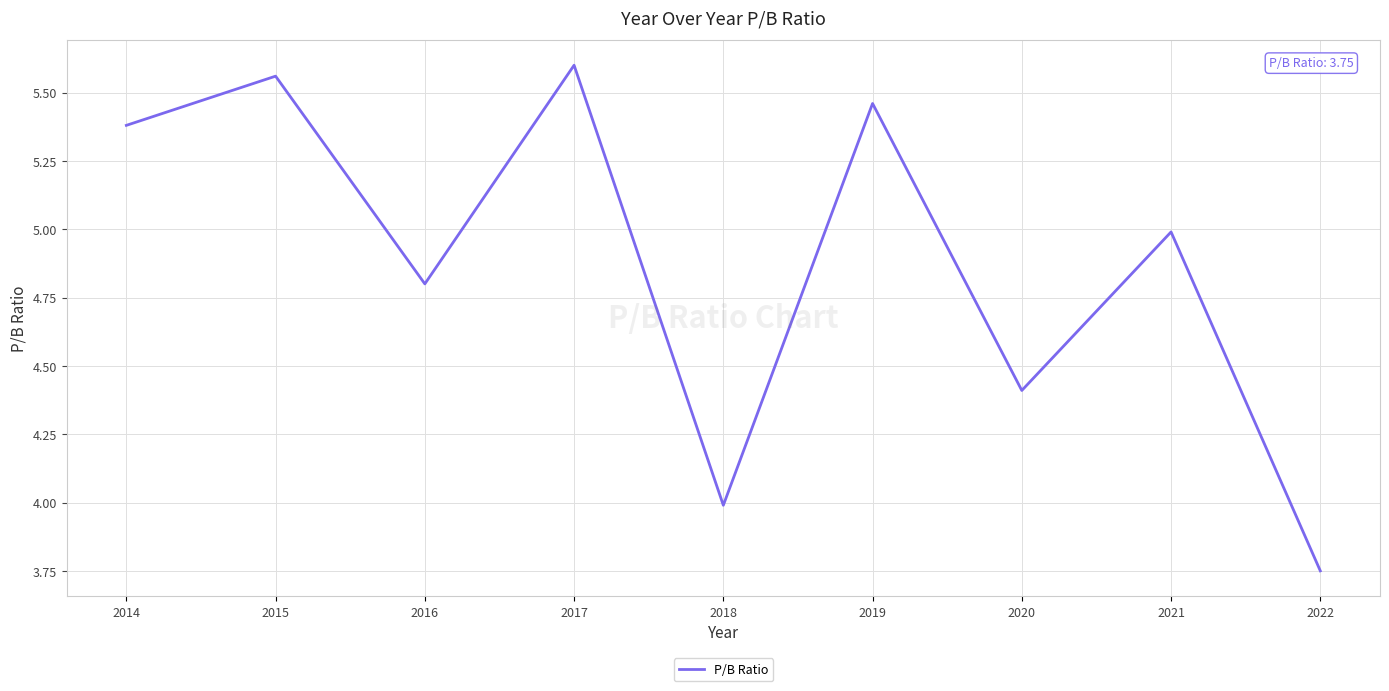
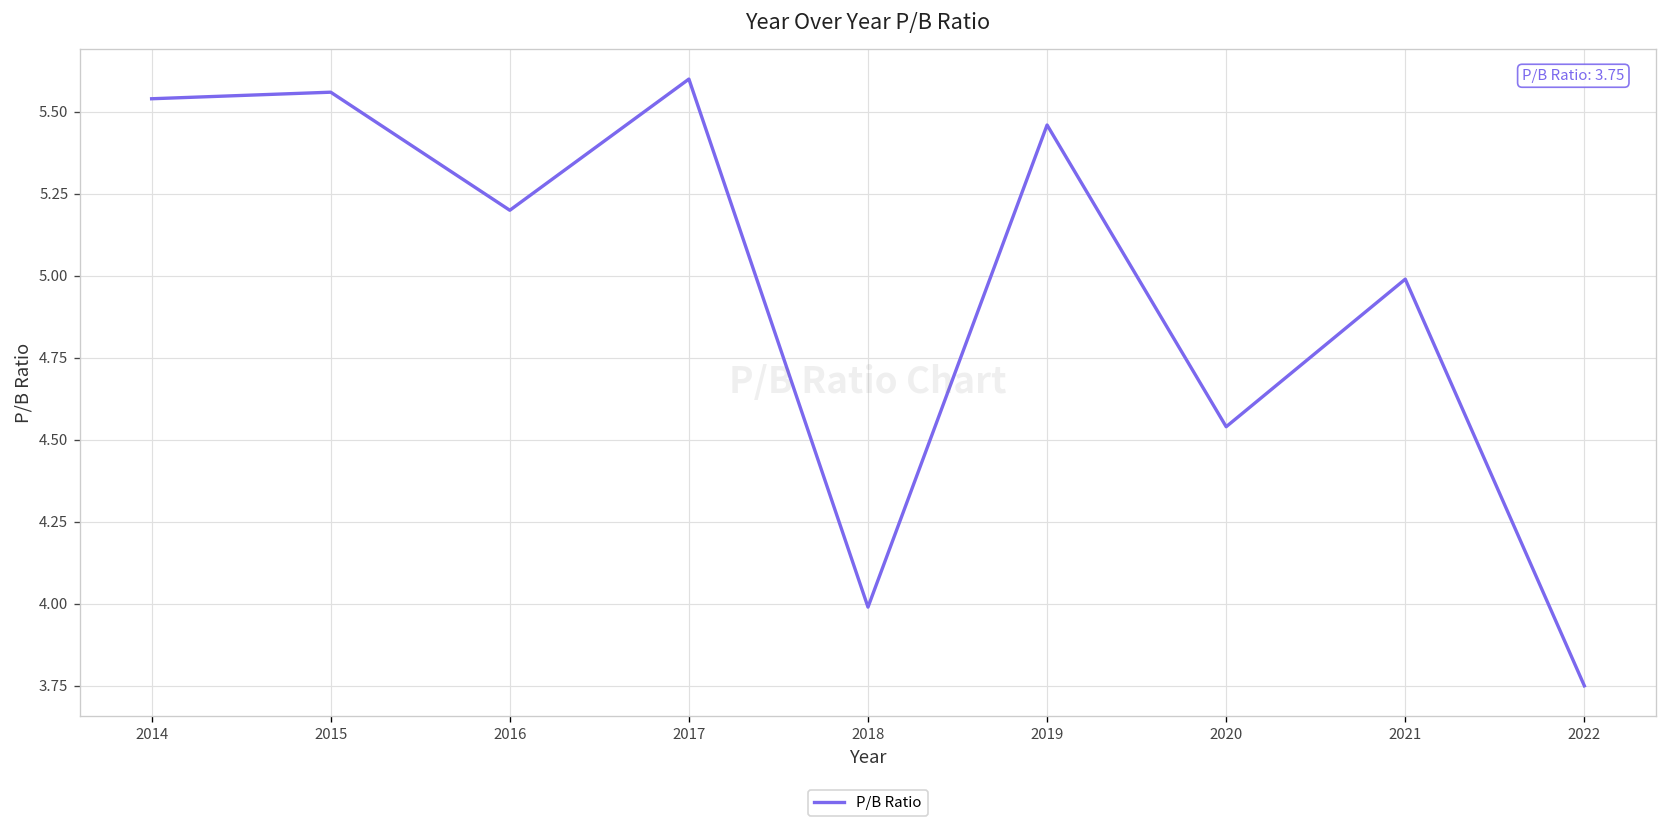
  {
-   "2014": 5.38,
+   "2014": 5.54,
    "2015": 5.56,
-   "2016": 4.8,
+   "2016": 5.2,
    "2017": 5.60,
    "2018": 3.99,
    "2019": 5.46,
-   "2020": 4.41,
+   "2020": 4.54,
    "2021": 4.99,
    "2022": 3.75
  }
